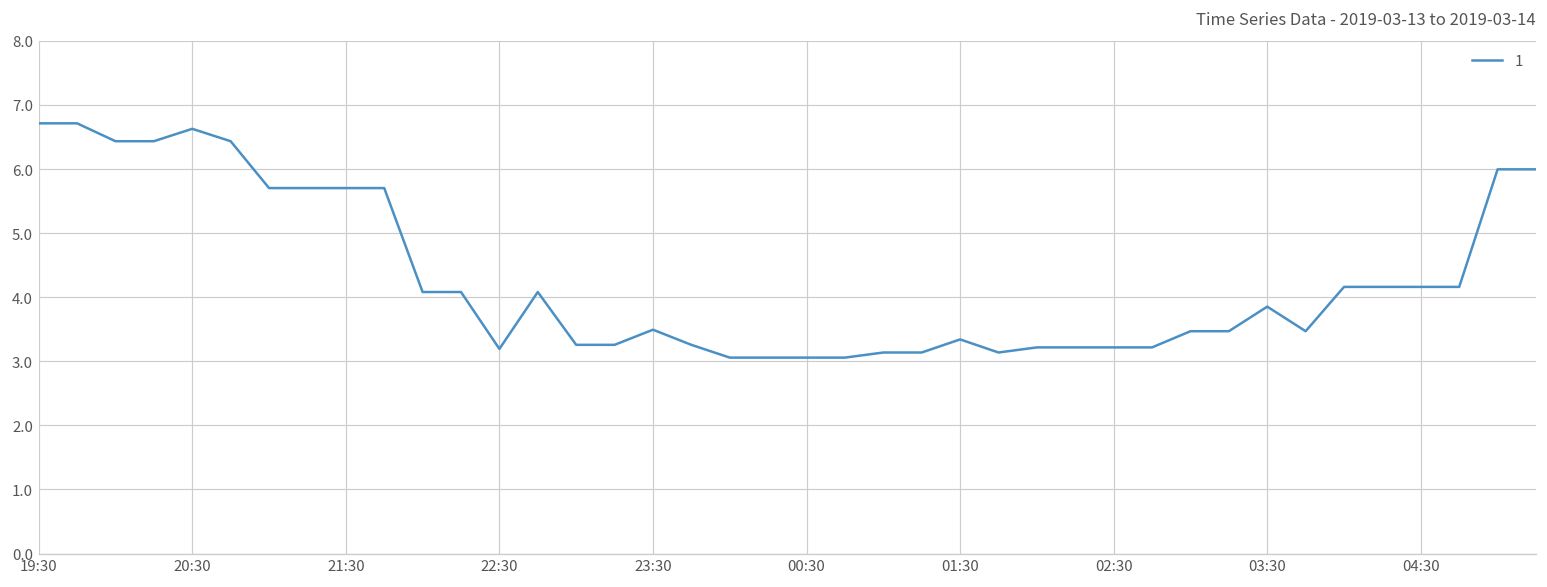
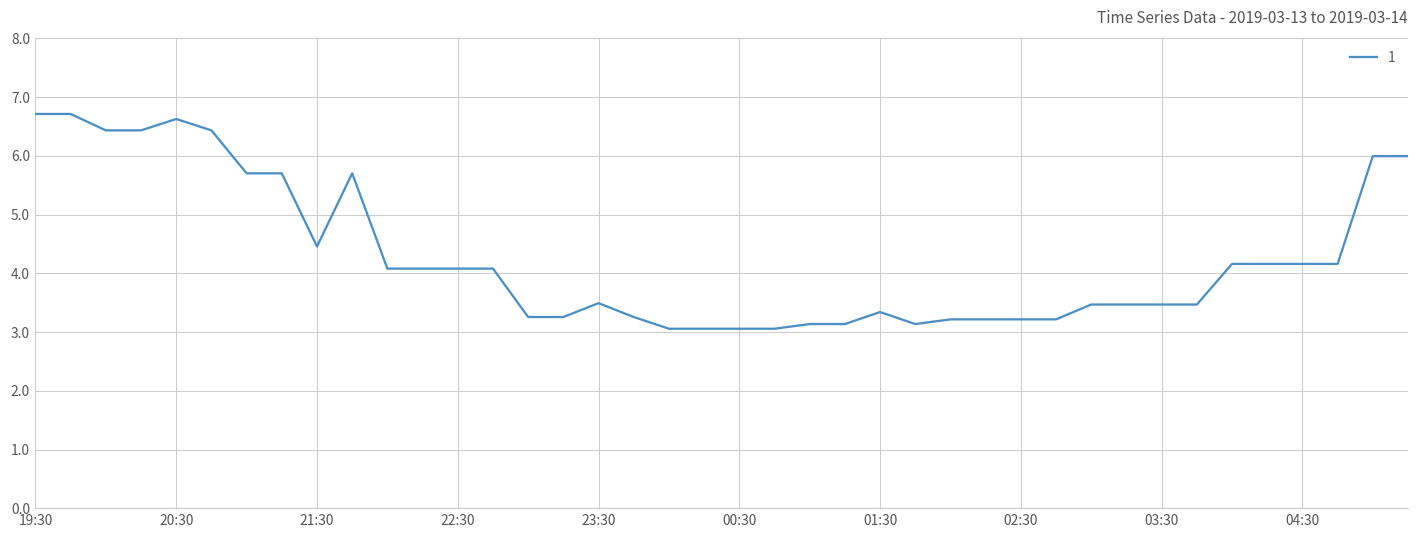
  {
    "19:30": 6.7,
    "20:30": 6.6,
-   "21:30": 5.7,
-   "22:30": 3.2,
+   "21:30": 4.5,
+   "22:30": 4.1,
    "23:30": 3.5,
    "00:30": 3.1,
    "01:30": 3.3,
    "02:30": 3.2,
-   "03:30": 3.9,
+   "03:30": 3.5,
    "04:30": 4.2
  }
